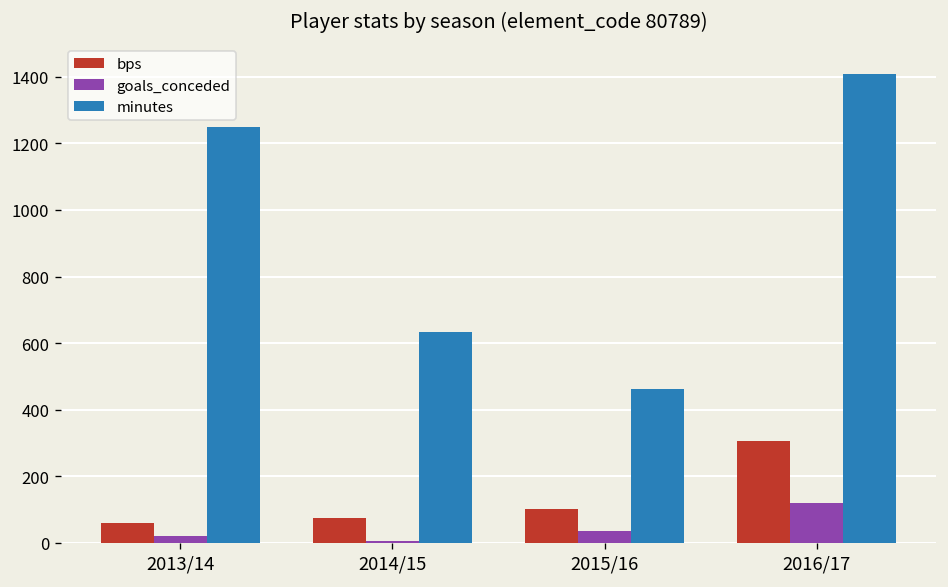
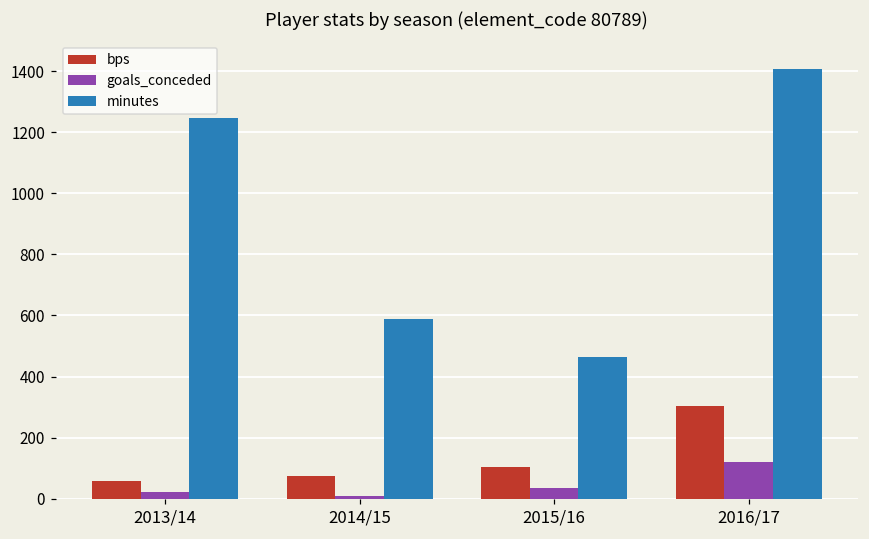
  {
    "bps": {
      "2013/14": 60,
      "2014/15": 80,
      "2015/16": 100,
      "2016/17": 310
    },
    "goals_conceded": {
      "2013/14": 20,
      "2015/16": 40,
      "2016/17": 120
    },
    "minutes": {
      "2013/14": 1250,
-     "2014/15": 630,
+     "2014/15": 590,
      "2015/16": 460,
      "2016/17": 1410
    }
  }
